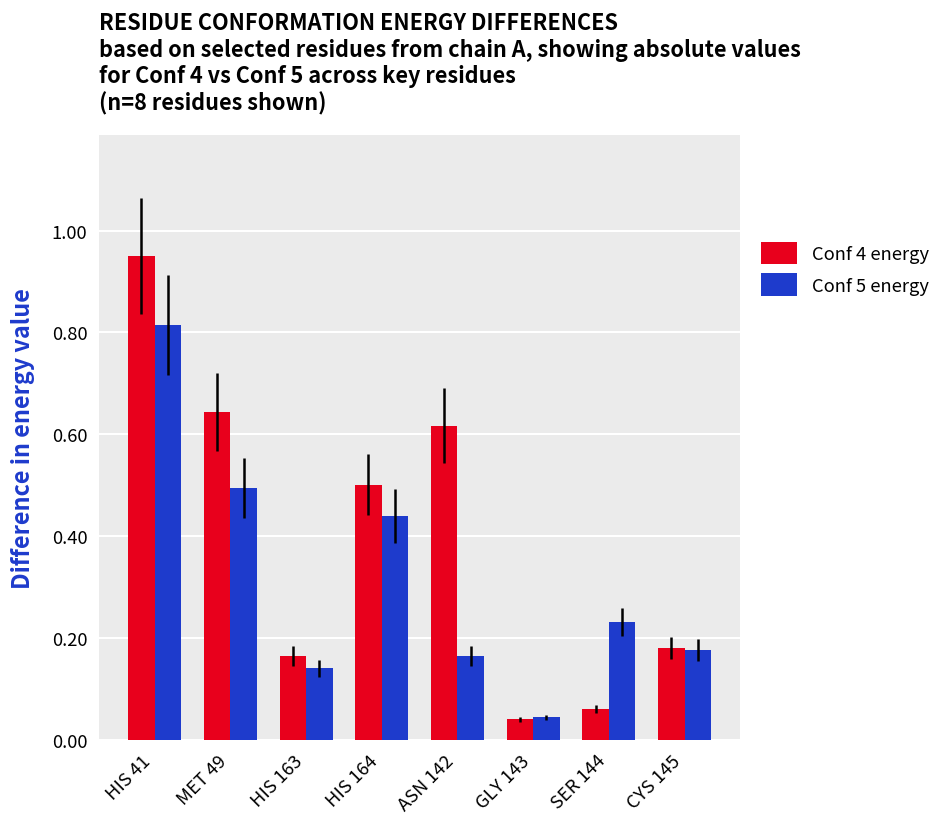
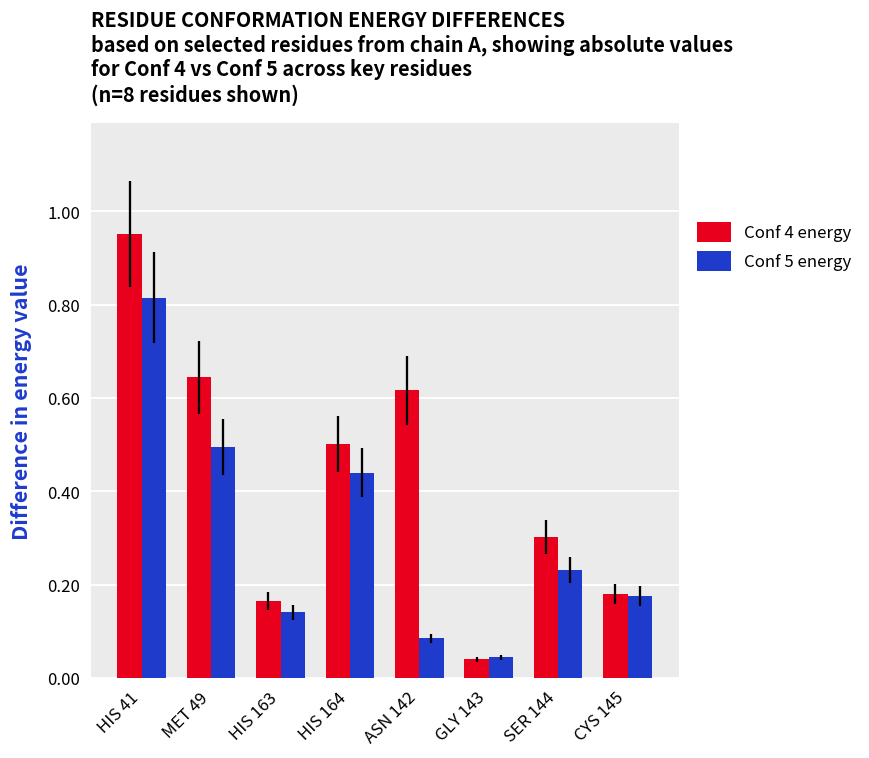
  {
    "Conf 4 energy": {
      "HIS 41": 0.95,
      "MET 49": 0.64,
      "HIS 163": 0.16,
      "HIS 164": 0.50,
      "ASN 142": 0.62,
      "GLY 143": 0.04,
-     "SER 144": 0.06,
+     "SER 144": 0.30,
      "CYS 145": 0.18
    },
    "Conf 5 energy": {
      "HIS 41": 0.82,
      "MET 49": 0.49,
      "HIS 163": 0.14,
      "HIS 164": 0.44,
-     "ASN 142": 0.16,
+     "ASN 142": 0.08,
      "GLY 143": 0.04,
      "SER 144": 0.23,
      "CYS 145": 0.18
    }
  }
